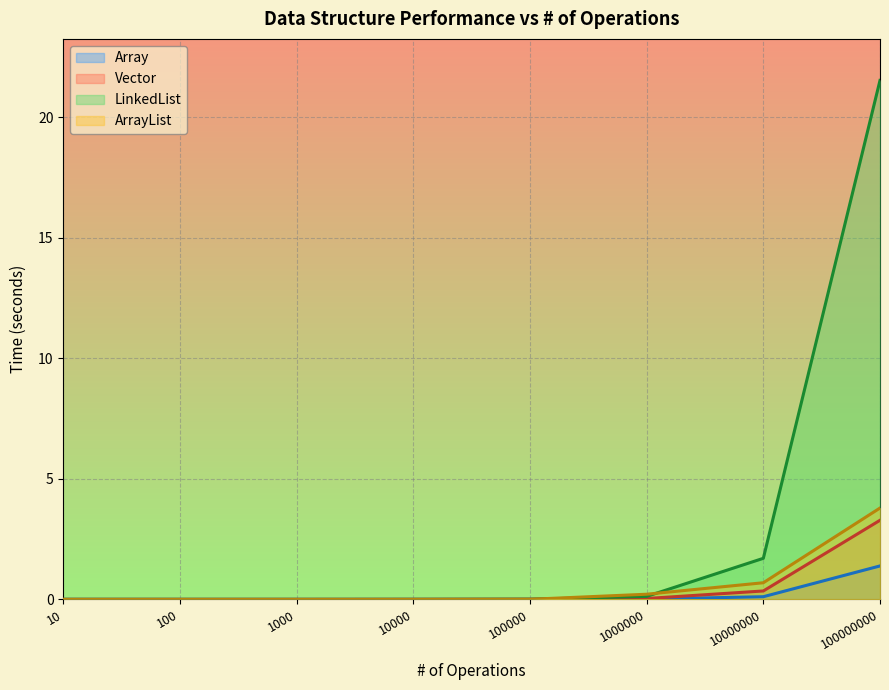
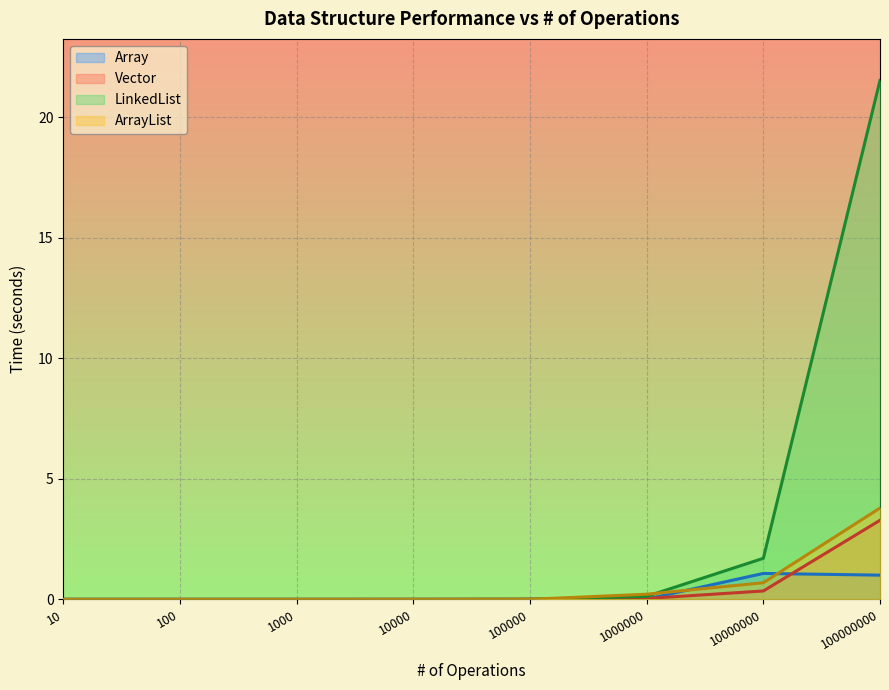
  {
    "Array": {
-     "10000000": 0.1,
-     "100000000": 1.4
+     "10000000": 1.1,
+     "100000000": 1.0
    },
    "LinkedList": {
      "10000000": 1.7,
      "100000000": 21.5
    }
  }
